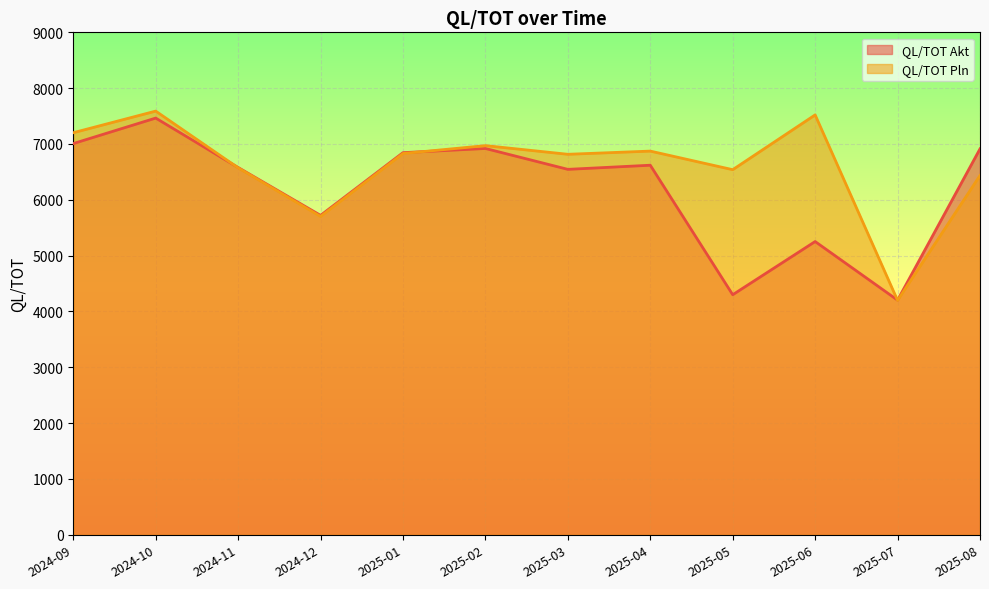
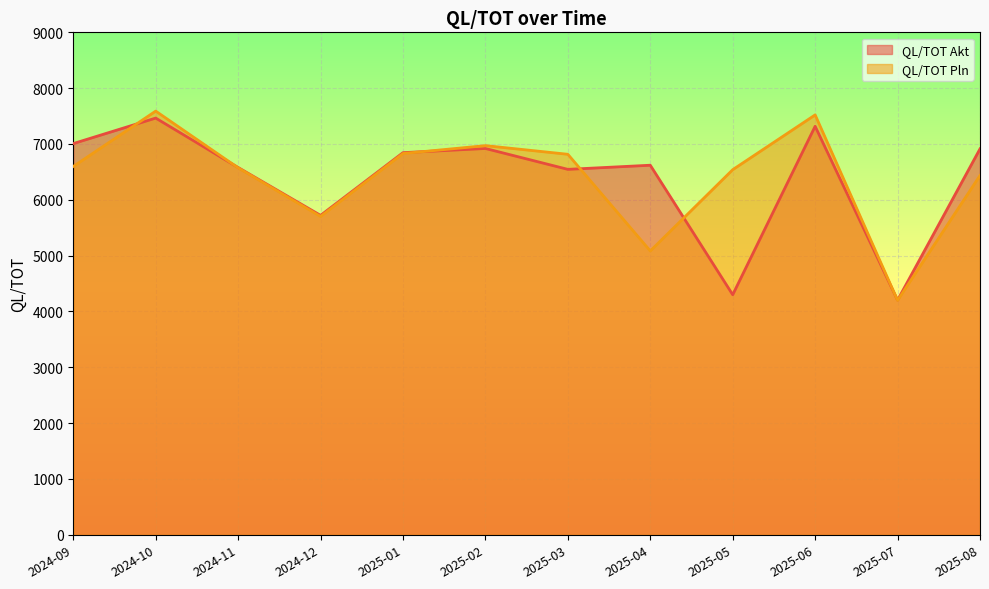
  {
    "QL/TOT Akt": {
      "2024-09": 7000,
      "2024-10": 7500,
      "2025-02": 6900,
      "2025-03": 6500,
      "2025-04": 6600,
      "2025-05": 4300,
-     "2025-06": 5300,
+     "2025-06": 7300,
      "2025-08": 6900
    },
    "QL/TOT Pln": {
-     "2024-09": 7200,
+     "2024-09": 6600,
      "2024-10": 7600,
      "2025-02": 7000,
      "2025-03": 6800,
-     "2025-04": 6900,
+     "2025-04": 5100,
      "2025-05": 6500,
      "2025-06": 7500,
      "2025-08": 6400
    }
  }
